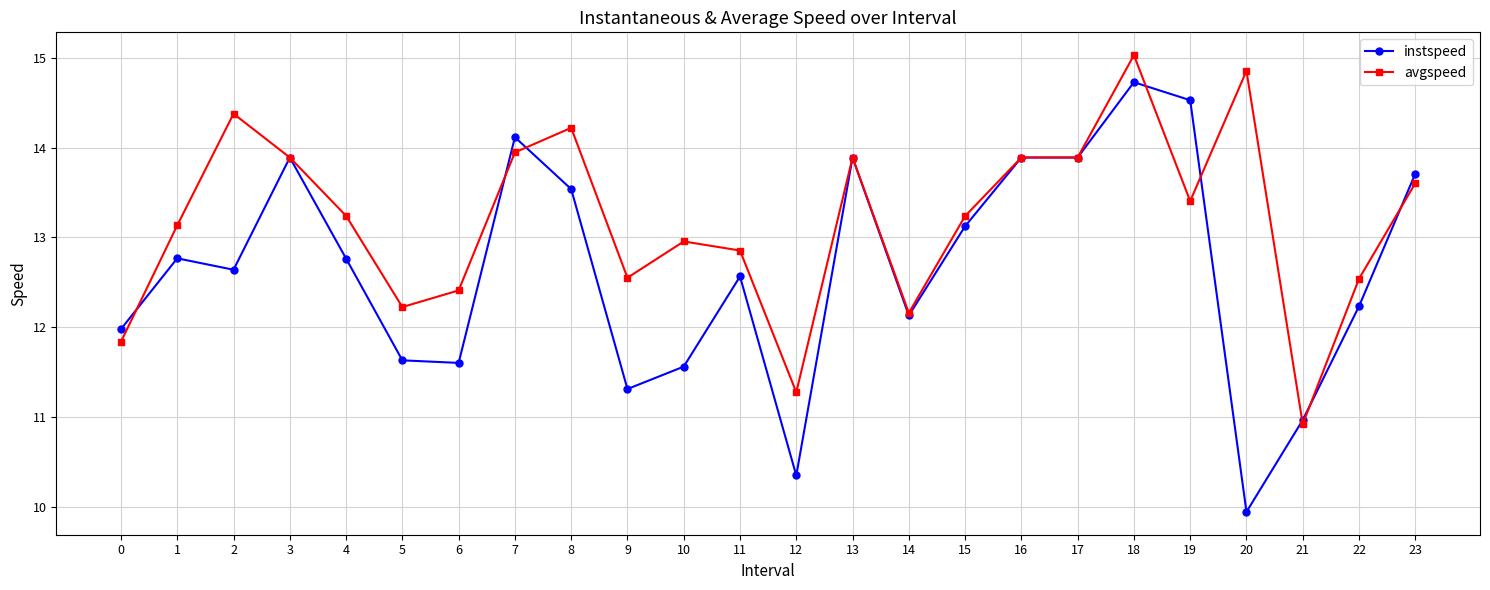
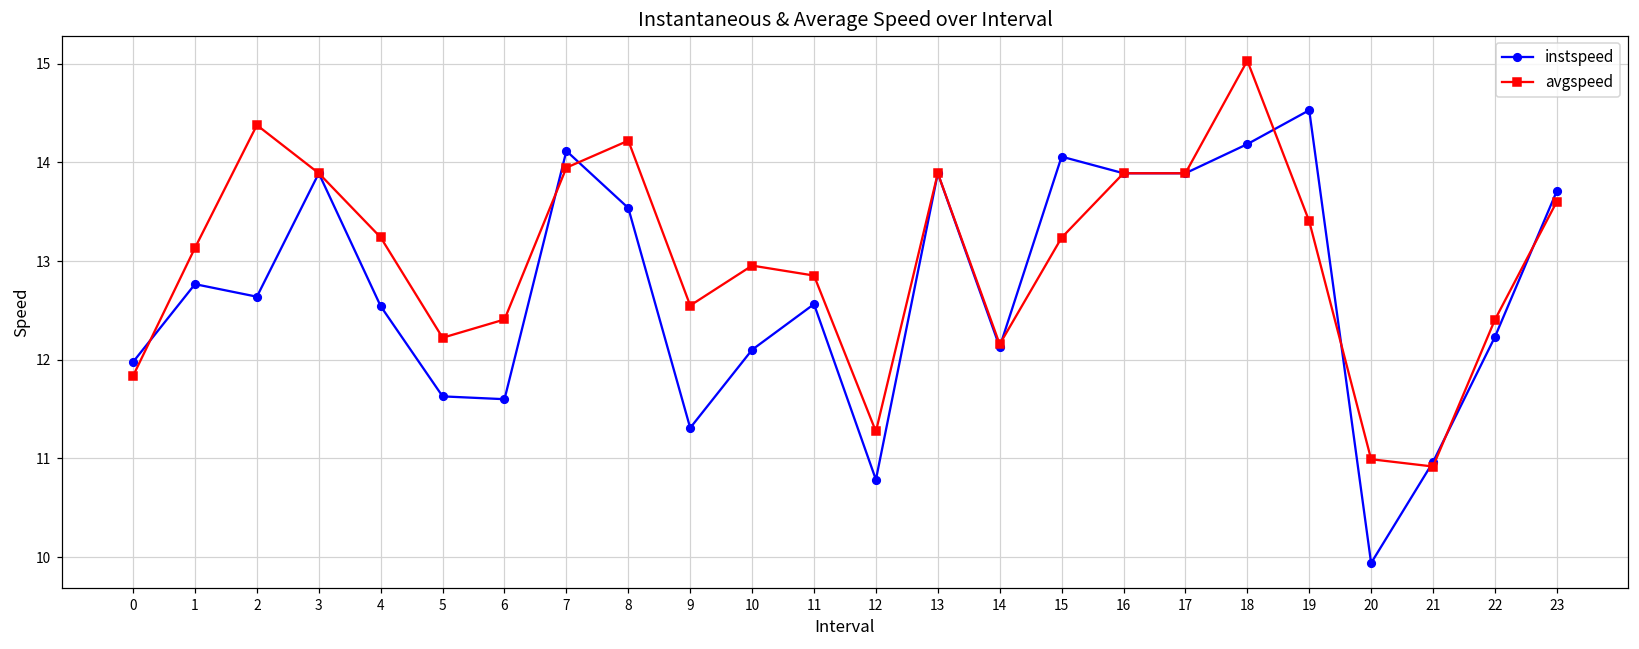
  {
    "instspeed": {
      "0": 12.0,
      "1": 12.8,
      "2": 12.6,
-     "4": 12.8,
+     "4": 12.5,
      "5": 11.6,
      "6": 11.6,
      "7": 14.1,
      "8": 13.5,
      "9": 11.3,
-     "10": 11.6,
+     "10": 12.1,
      "11": 12.6,
-     "12": 10.3,
+     "12": 10.8,
      "14": 12.1,
-     "15": 13.1,
-     "18": 14.7,
+     "15": 14.1,
+     "18": 14.2,
      "19": 14.5,
      "20": 9.9,
      "21": 11.0,
      "22": 12.2,
      "23": 13.7
    },
    "avgspeed": {
      "0": 11.8,
      "1": 13.1,
      "2": 14.4,
      "4": 13.2,
      "5": 12.2,
      "6": 12.4,
      "7": 13.9,
      "8": 14.2,
      "9": 12.5,
      "10": 13.0,
      "11": 12.9,
      "12": 11.3,
      "14": 12.2,
      "15": 13.2,
      "18": 15.0,
      "19": 13.4,
-     "20": 14.9,
+     "20": 11.0,
      "21": 10.9,
-     "22": 12.5,
+     "22": 12.4,
      "23": 13.6
    }
  }
